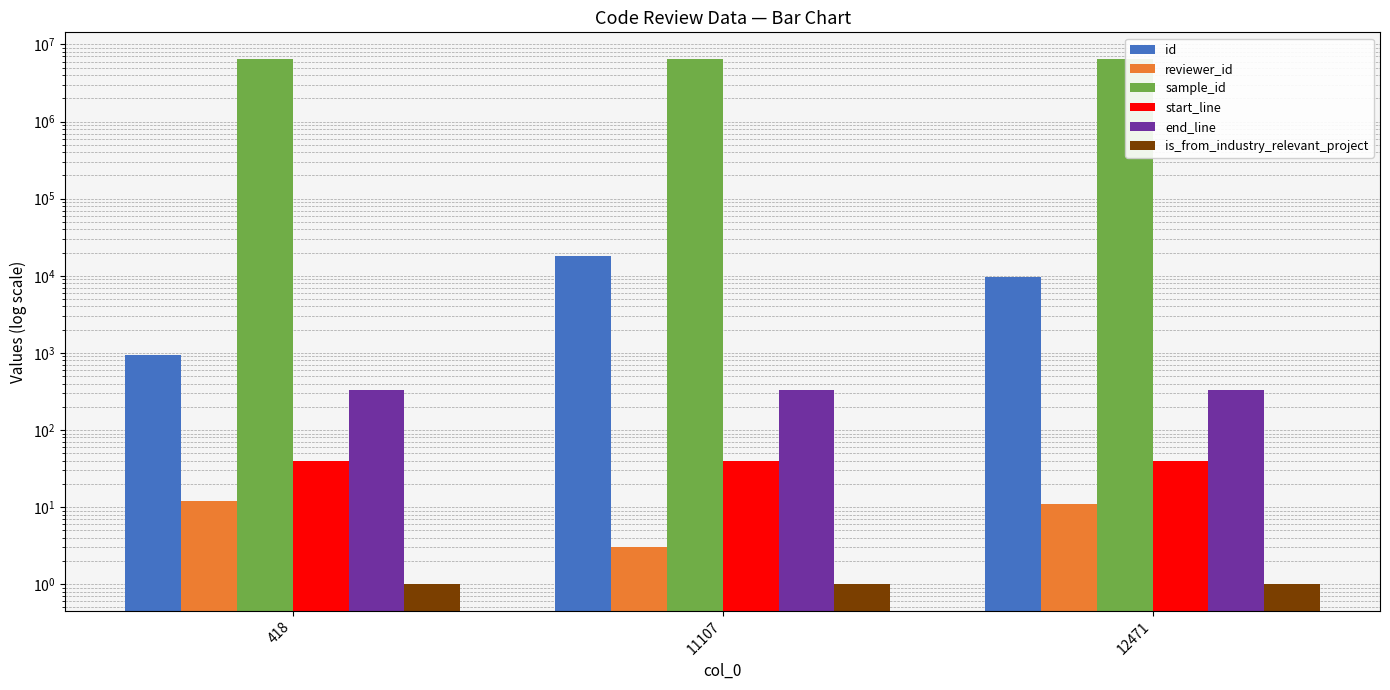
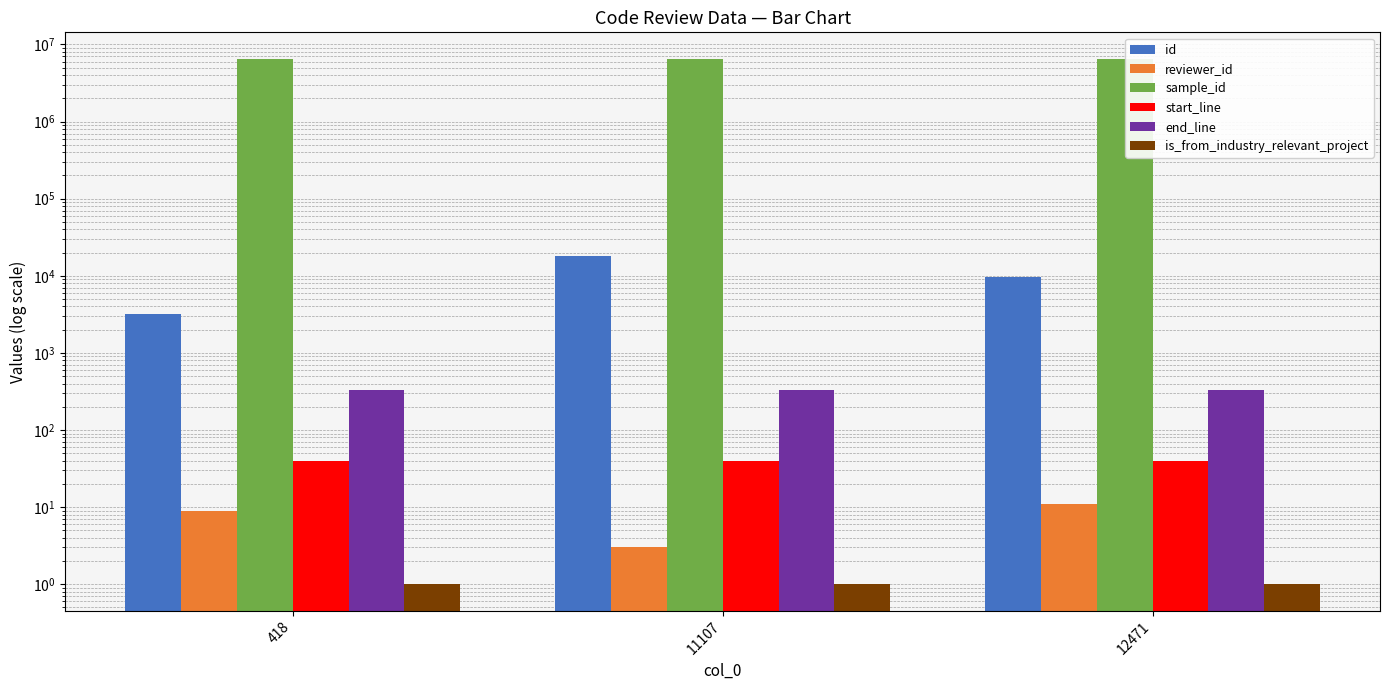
  {
    "id": {
-     "418": 1000,
+     "418": 3200,
      "11107": 18000,
      "12471": 10000
    },
    "reviewer_id": {
-     "418": 12,
+     "418": 9,
      "11107": 3,
      "12471": 11
    },
    "sample_id": {
      "418": 7000000,
      "11107": 7000000,
      "12471": 7000000
    },
    "start_line": {
      "418": 40,
      "11107": 40,
      "12471": 40
    },
    "end_line": {
      "418": 330,
      "11107": 330,
      "12471": 330
    },
    "is_from_industry_relevant_project": {
      "418": 1,
      "11107": 1,
      "12471": 1
    }
  }
